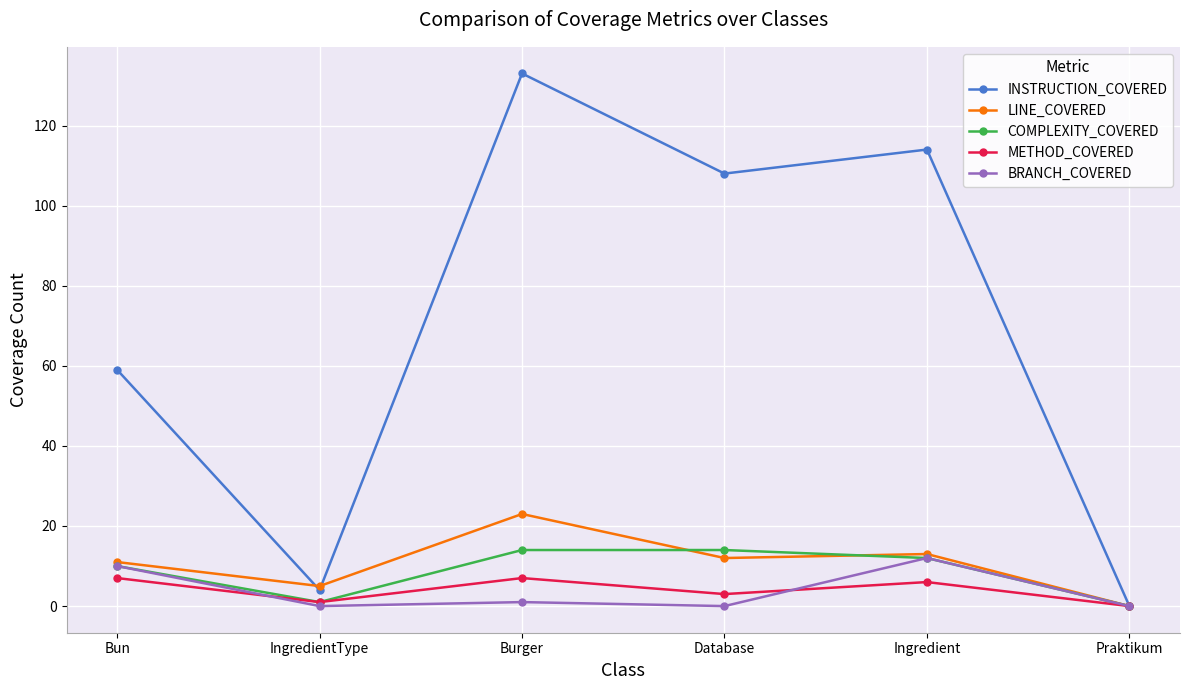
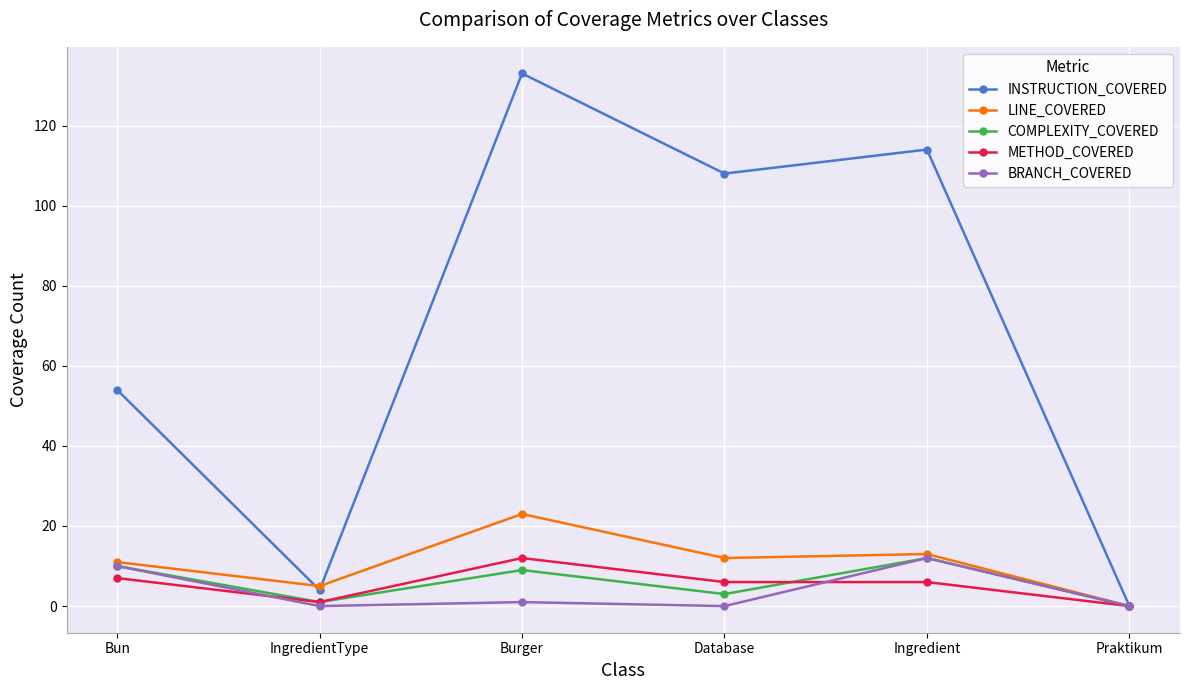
  {
    "INSTRUCTION_COVERED": {
-     "Bun": 59,
+     "Bun": 54,
      "IngredientType": 4,
      "Burger": 133,
      "Database": 108,
      "Ingredient": 114
    },
    "LINE_COVERED": {
      "Bun": 11,
      "IngredientType": 5,
      "Burger": 23,
      "Database": 12,
      "Ingredient": 13
    },
    "COMPLEXITY_COVERED": {
-     "Burger": 14,
-     "Database": 14
+     "Burger": 9,
+     "Database": 3
    },
    "METHOD_COVERED": {
      "Bun": 7,
-     "Burger": 7,
-     "Database": 3,
+     "Burger": 12,
+     "Database": 6,
      "Ingredient": 6
    },
    "BRANCH_COVERED": {
      "IngredientType": 0,
      "Burger": 1,
      "Database": 0
    }
  }
